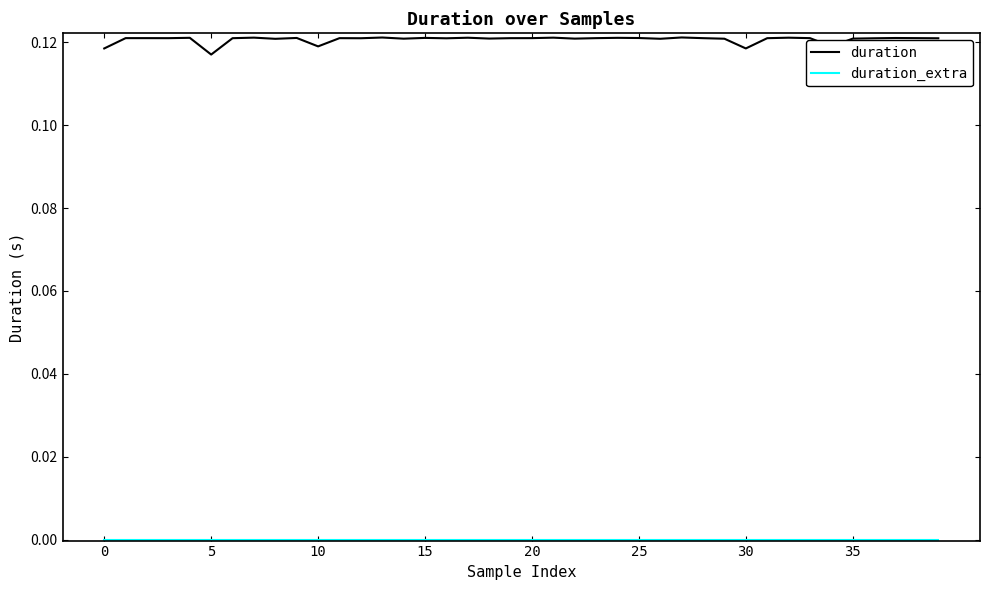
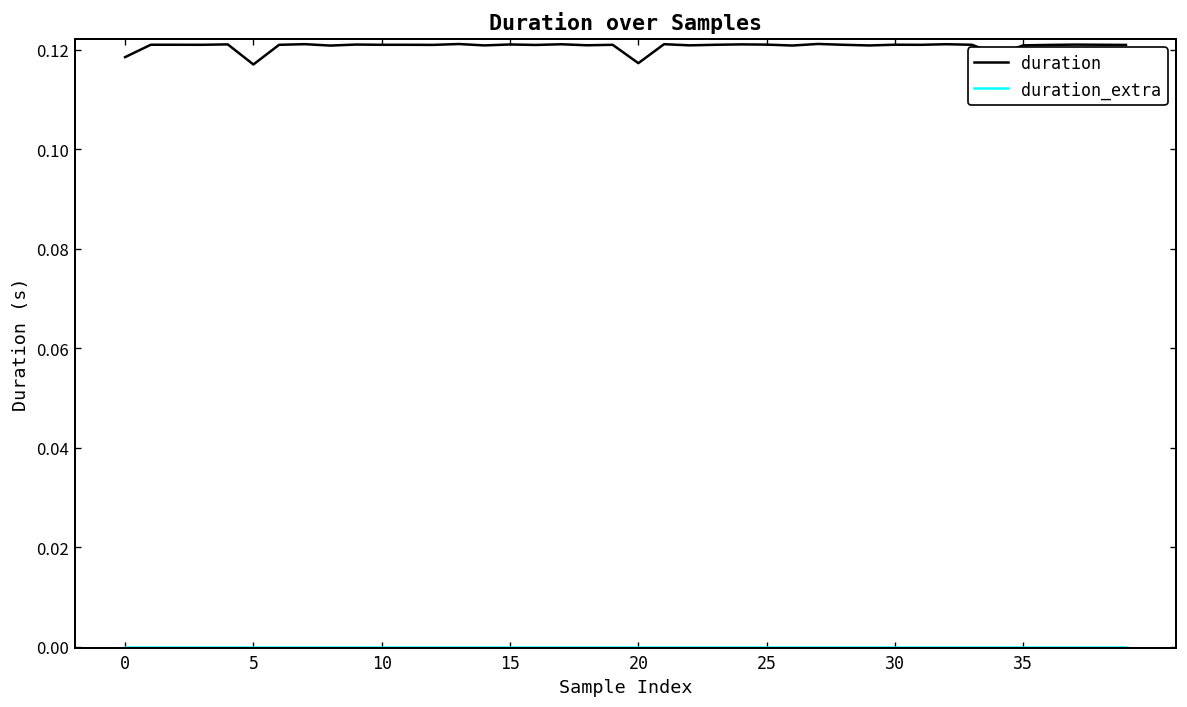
  {
    "duration": {
      "0": 0.118,
      "5": 0.117,
-     "10": 0.119,
+     "10": 0.121,
      "15": 0.121,
-     "20": 0.121,
+     "20": 0.117,
      "25": 0.121,
-     "30": 0.118,
+     "30": 0.121,
      "35": 0.121
    },
    "duration_extra": {
      "0": 0.000,
      "5": 0.000,
      "10": 0.000,
      "15": 0.000,
      "20": 0.000,
      "25": 0.000,
      "30": 0.000,
      "35": 0.000
    }
  }
